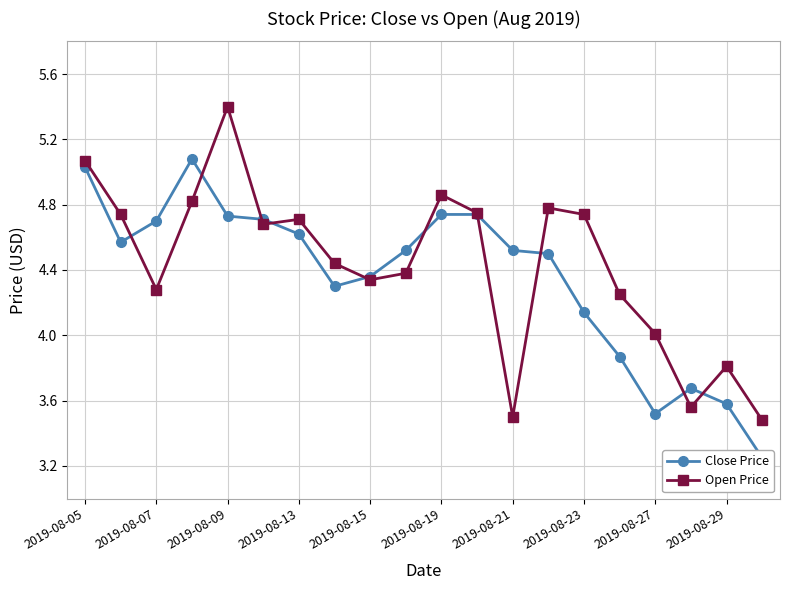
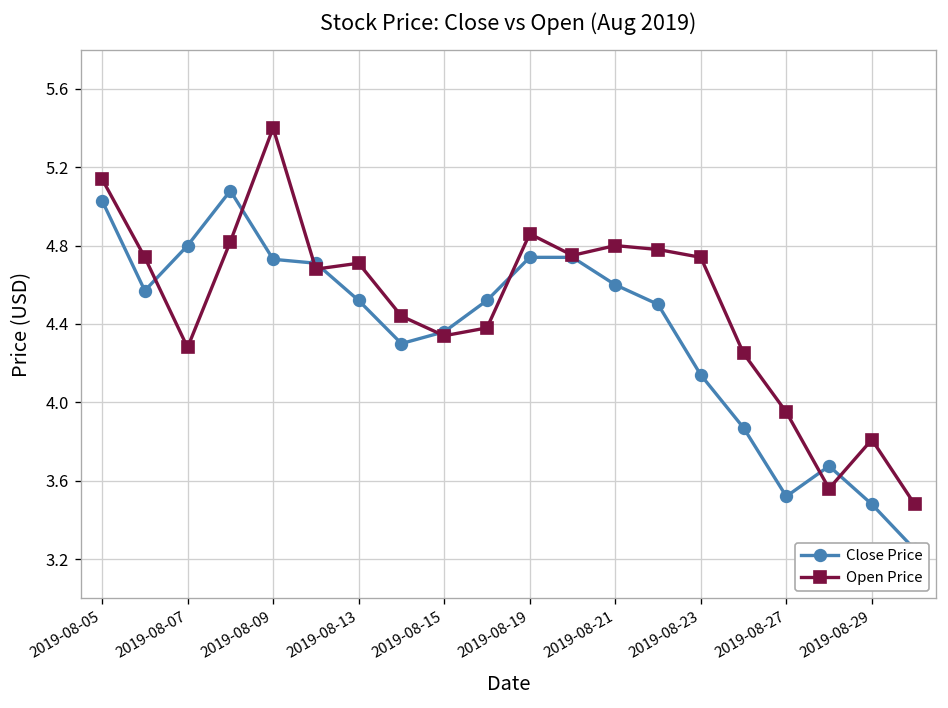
  {
    "Close Price": {
      "2019-08-05": 5.03,
-     "2019-08-07": 4.7,
+     "2019-08-07": 4.8,
      "2019-08-09": 4.73,
-     "2019-08-13": 4.62,
+     "2019-08-13": 4.52,
      "2019-08-15": 4.36,
      "2019-08-19": 4.74,
-     "2019-08-21": 4.52,
+     "2019-08-21": 4.60,
      "2019-08-23": 4.14,
      "2019-08-27": 3.52,
-     "2019-08-29": 3.58
+     "2019-08-29": 3.48
    },
    "Open Price": {
-     "2019-08-05": 5.07,
+     "2019-08-05": 5.14,
      "2019-08-07": 4.28,
      "2019-08-09": 5.40,
      "2019-08-13": 4.71,
      "2019-08-15": 4.34,
      "2019-08-19": 4.86,
-     "2019-08-21": 3.5,
+     "2019-08-21": 4.8,
      "2019-08-23": 4.74,
-     "2019-08-27": 4.01,
+     "2019-08-27": 3.95,
      "2019-08-29": 3.81
    }
  }
